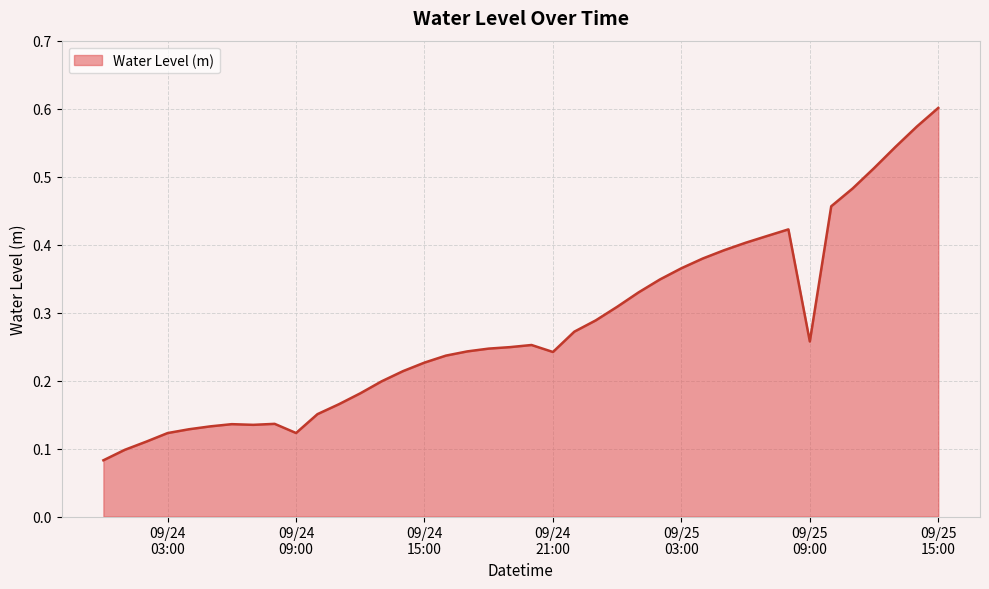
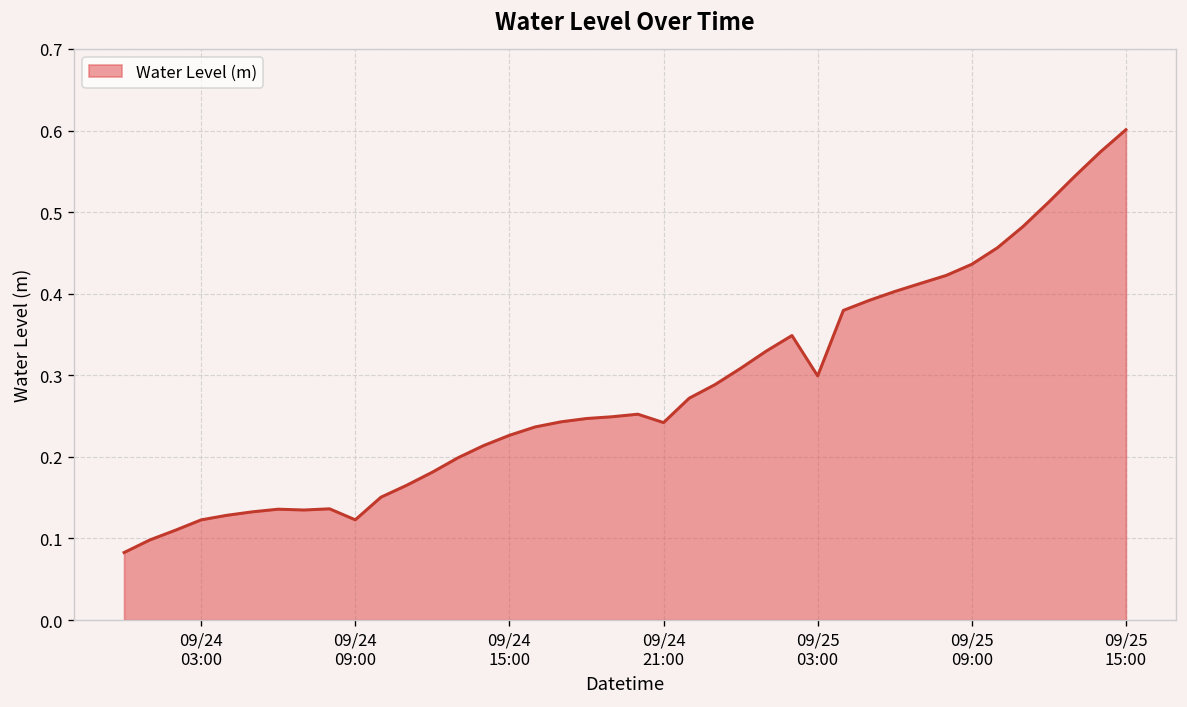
  {
    "09/24 03:00": 0.12,
    "09/24 09:00": 0.12,
    "09/24 15:00": 0.23,
    "09/24 21:00": 0.24,
-   "09/25 03:00": 0.37,
-   "09/25 09:00": 0.26,
+   "09/25 03:00": 0.30,
+   "09/25 09:00": 0.44,
    "09/25 15:00": 0.60
  }
